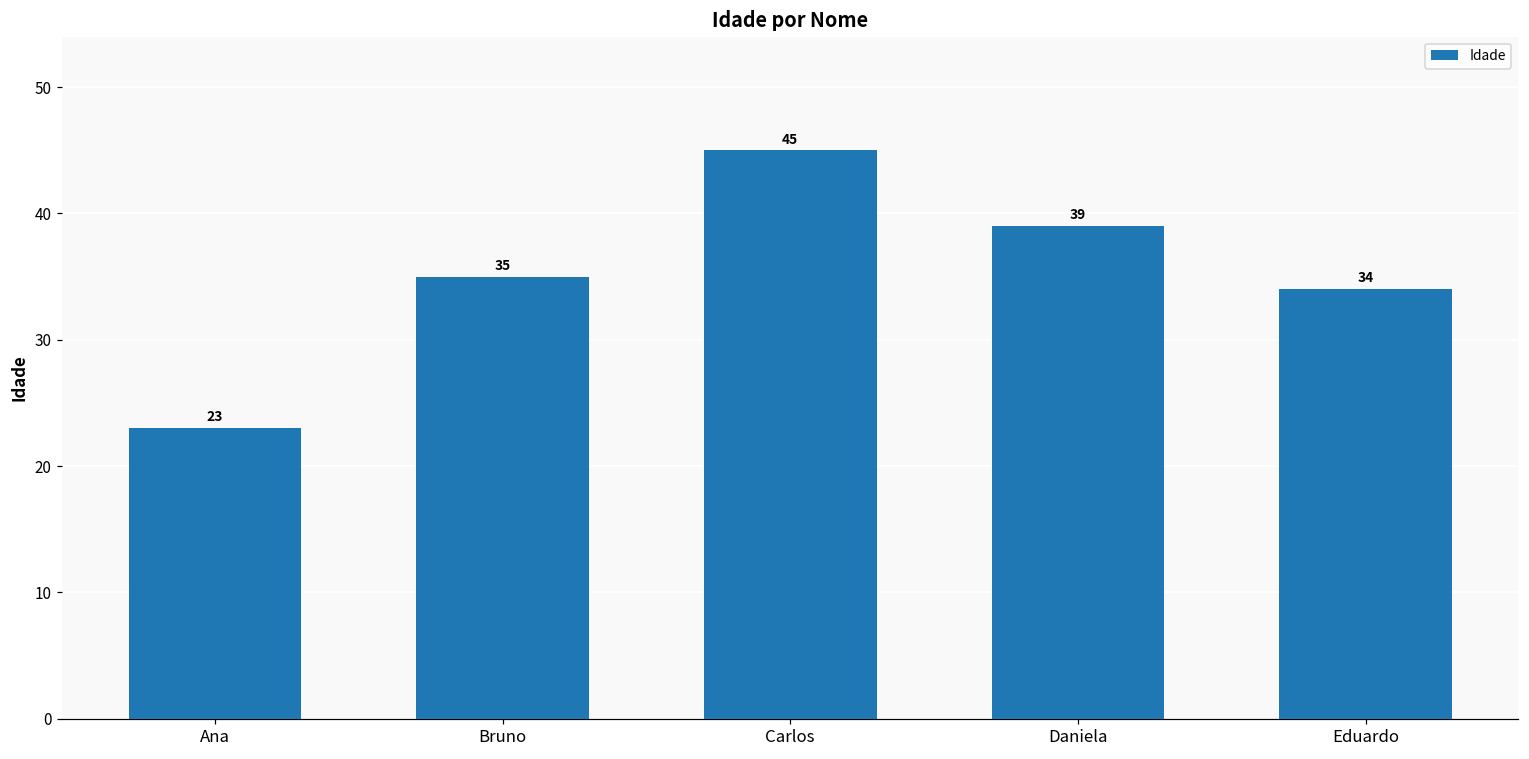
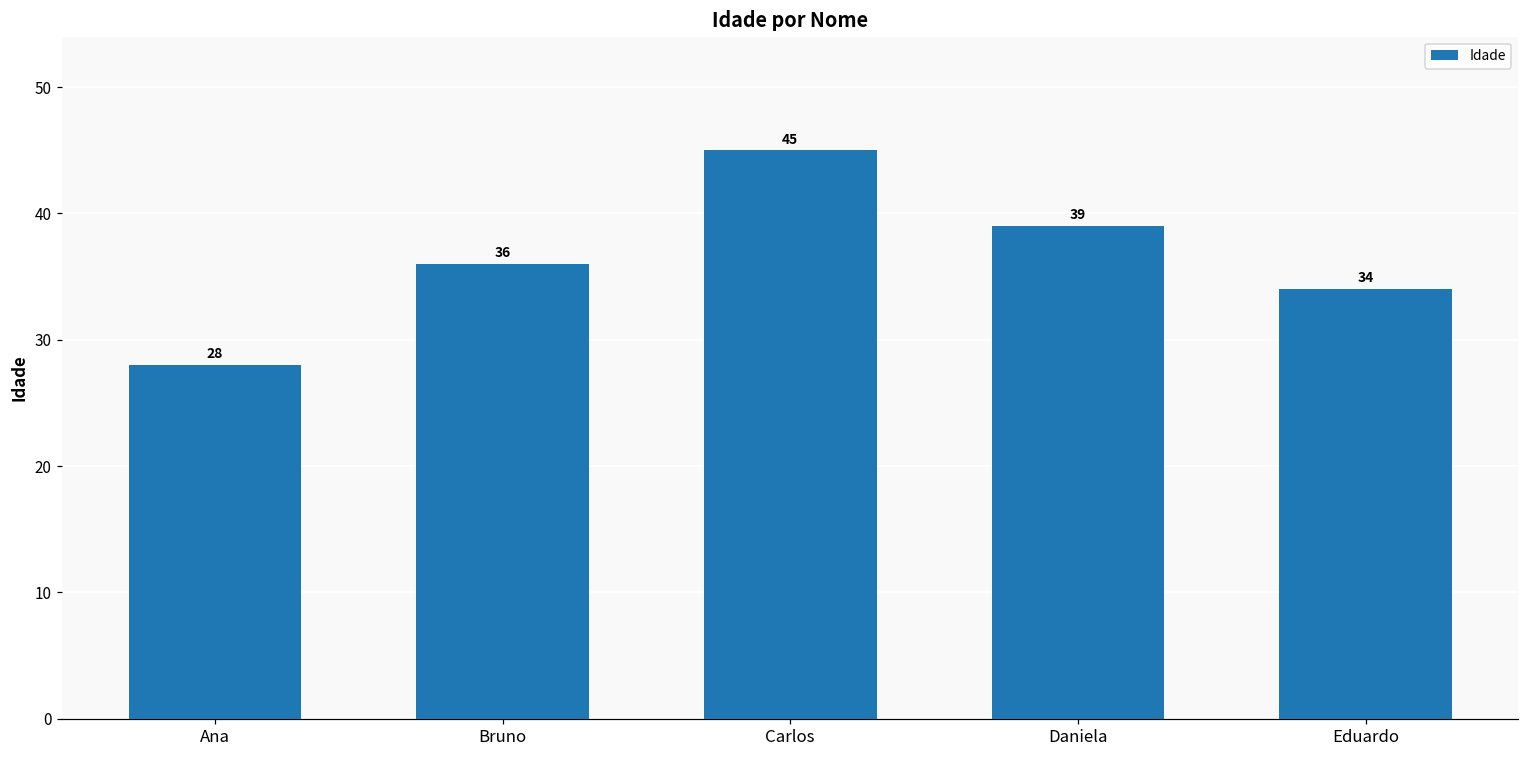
  {
-   "Ana": 23,
-   "Bruno": 35,
+   "Ana": 28,
+   "Bruno": 36,
    "Carlos": 45,
    "Daniela": 39,
    "Eduardo": 34
  }
